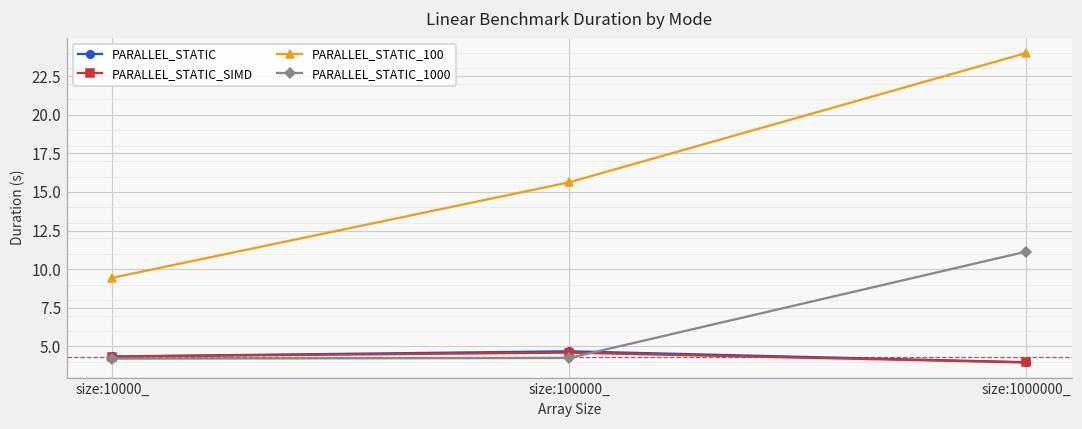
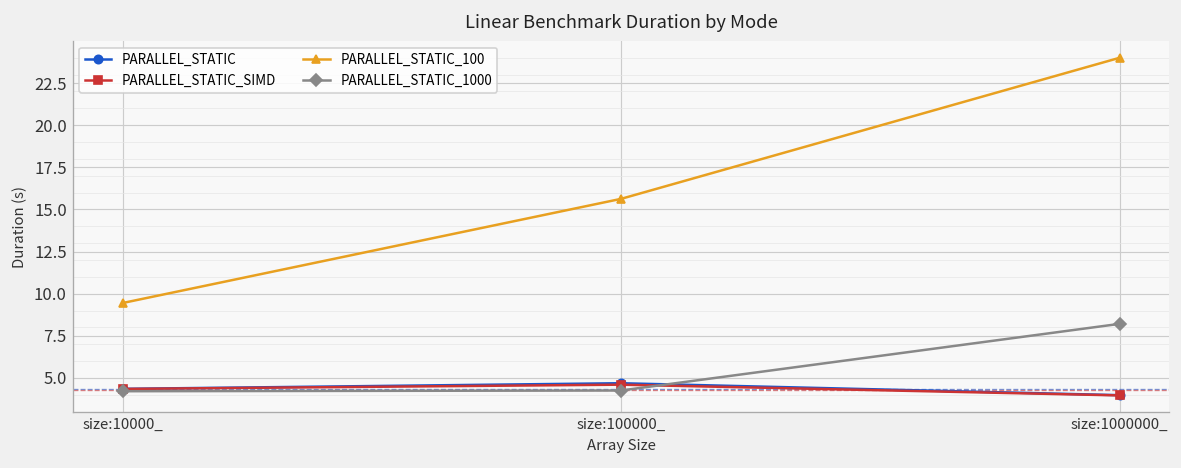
  {
    "PARALLEL_STATIC_100": {
      "size:10000_": 9.4,
      "size:100000_": 15.6,
      "size:1000000_": 24.0
    },
    "PARALLEL_STATIC_1000": {
      "size:100000_": 4.3,
-     "size:1000000_": 11.1
+     "size:1000000_": 8.2
    }
  }
